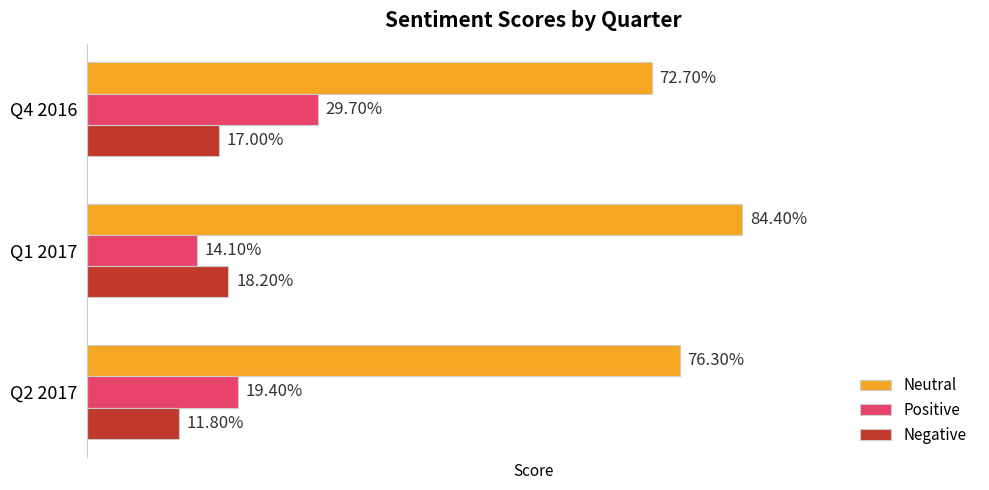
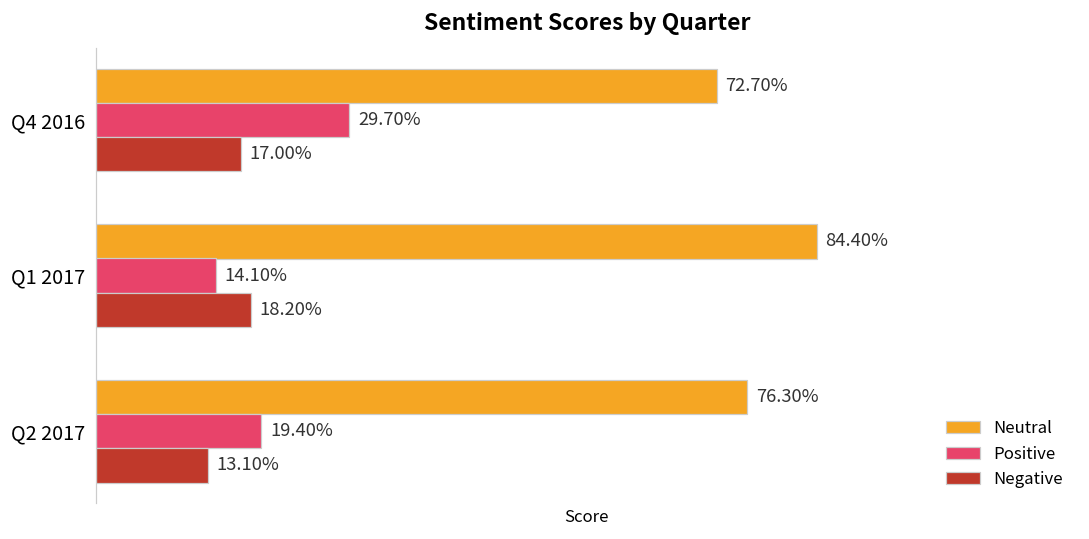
  {
    "Neutral": {
      "Q4 2016": "72.70%",
      "Q1 2017": "84.40%",
      "Q2 2017": "76.30%"
    },
    "Positive": {
      "Q4 2016": "29.70%",
      "Q1 2017": "14.10%",
      "Q2 2017": "19.40%"
    },
    "Negative": {
      "Q4 2016": "17.00%",
      "Q1 2017": "18.20%",
-     "Q2 2017": "11.80%"
+     "Q2 2017": "13.10%"
    }
  }
